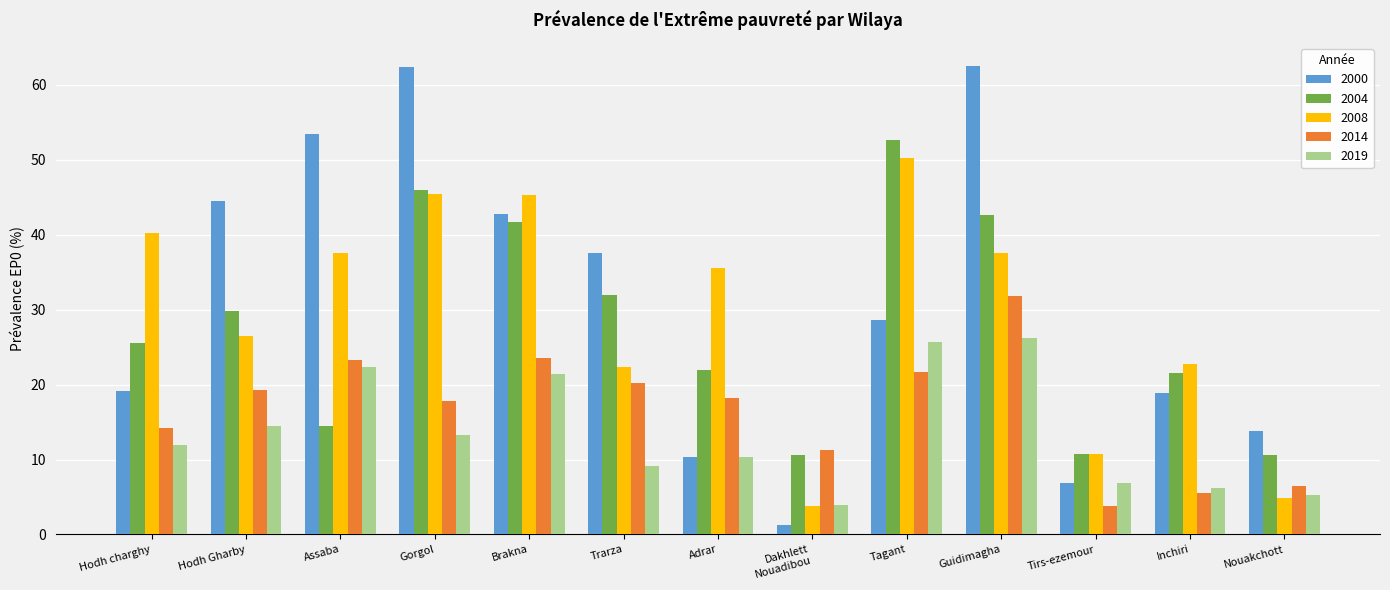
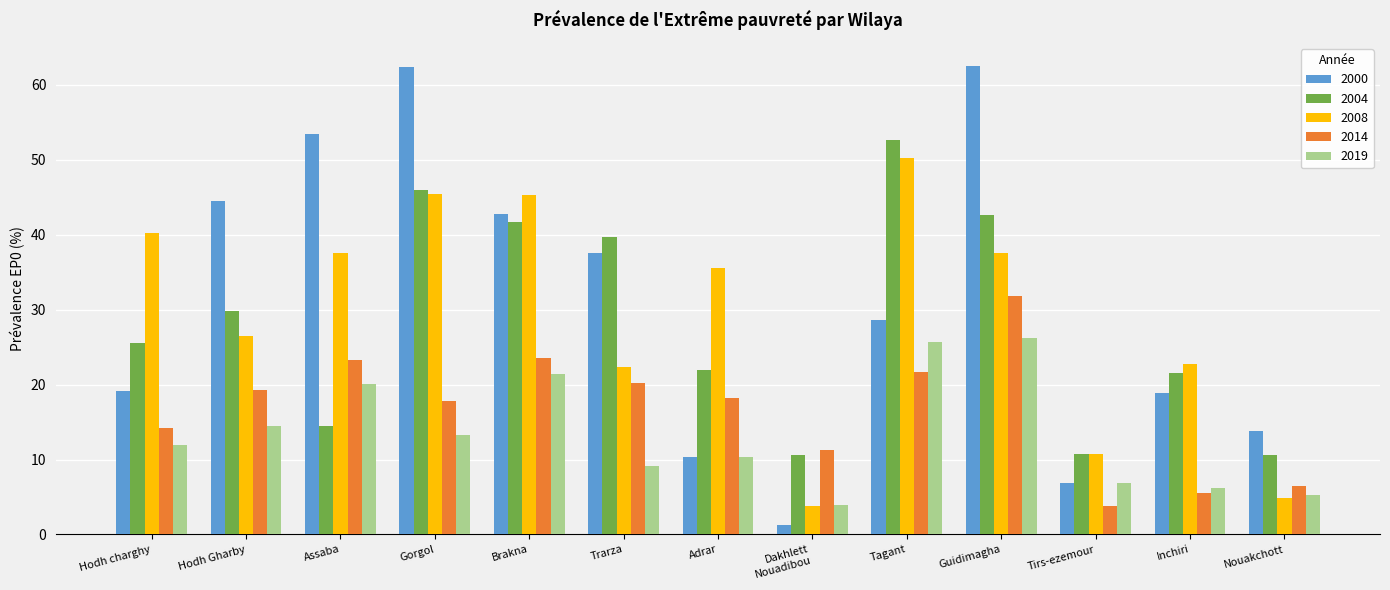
  {
    "2000": {
      "Hodh charghy": 19,
      "Hodh Gharby": 45,
      "Assaba": 53,
      "Gorgol": 62,
      "Brakna": 43,
      "Trarza": 38,
      "Adrar": 10,
      "Dakhlett Nouadibou": 1,
      "Tagant": 29,
      "Guidimagha": 63,
      "Tirs-ezemour": 7,
      "Inchiri": 19,
      "Nouakchott": 14
    },
    "2004": {
      "Hodh charghy": 26,
      "Hodh Gharby": 30,
      "Assaba": 15,
      "Gorgol": 46,
      "Brakna": 42,
-     "Trarza": 32,
+     "Trarza": 40,
      "Adrar": 22,
      "Dakhlett Nouadibou": 11,
      "Tagant": 53,
      "Guidimagha": 43,
      "Tirs-ezemour": 11,
      "Inchiri": 22,
      "Nouakchott": 11
    },
    "2008": {
      "Hodh charghy": 40,
      "Hodh Gharby": 27,
      "Assaba": 38,
      "Gorgol": 45,
      "Brakna": 45,
      "Trarza": 22,
      "Adrar": 36,
      "Dakhlett Nouadibou": 4,
      "Tagant": 50,
      "Guidimagha": 38,
      "Tirs-ezemour": 11,
      "Inchiri": 23,
      "Nouakchott": 5
    },
    "2014": {
      "Hodh charghy": 14,
      "Hodh Gharby": 19,
      "Assaba": 23,
      "Gorgol": 18,
      "Brakna": 24,
      "Trarza": 20,
      "Adrar": 18,
      "Dakhlett Nouadibou": 11,
      "Tagant": 22,
      "Guidimagha": 32,
      "Tirs-ezemour": 4,
      "Inchiri": 6,
      "Nouakchott": 6
    },
    "2019": {
      "Hodh charghy": 12,
      "Hodh Gharby": 15,
-     "Assaba": 22,
+     "Assaba": 20,
      "Gorgol": 13,
      "Brakna": 21,
      "Trarza": 9,
      "Adrar": 10,
      "Dakhlett Nouadibou": 4,
      "Tagant": 26,
      "Guidimagha": 26,
      "Tirs-ezemour": 7,
      "Inchiri": 6,
      "Nouakchott": 5
    }
  }
